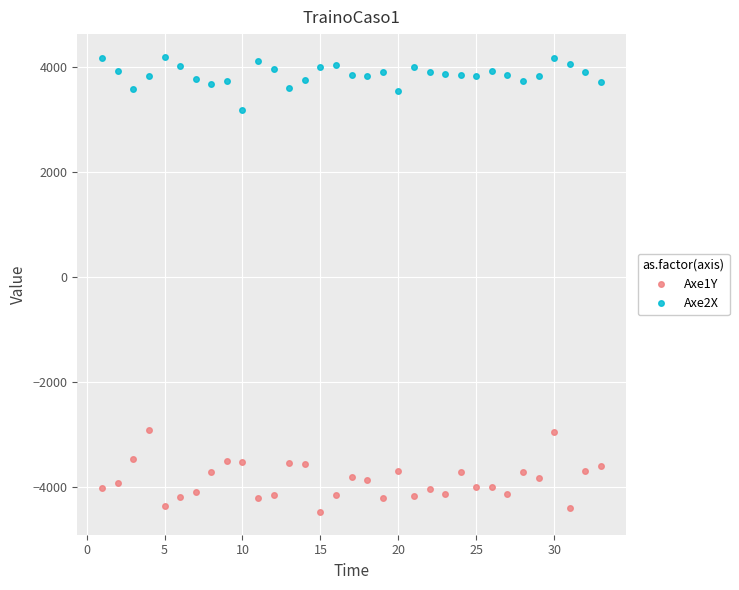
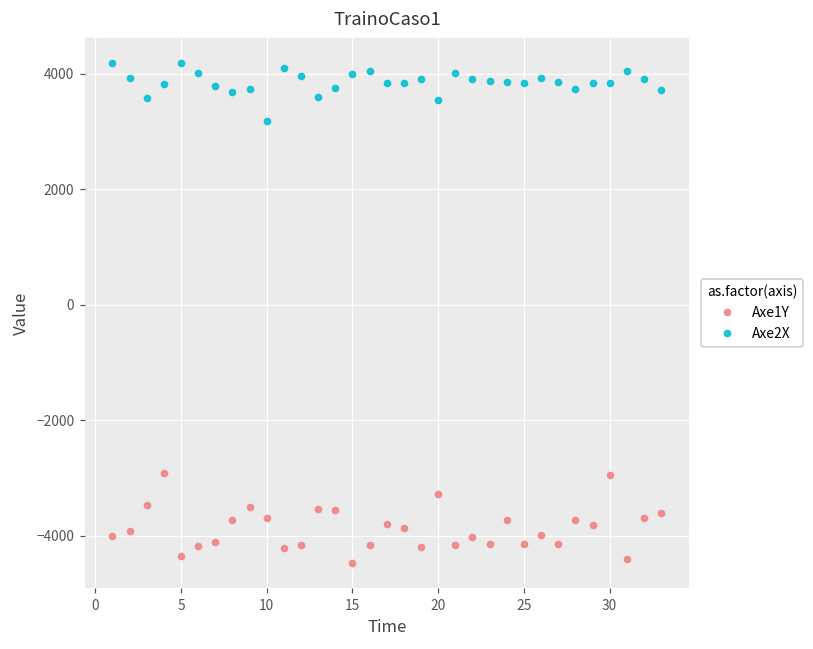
  {
    "Axe1Y": {
      "5": -4400,
-     "10": -3500,
+     "10": -3700,
      "15": -4500,
-     "20": -3700,
-     "25": -4000,
+     "20": -3300,
+     "25": -4100,
      "30": -2900
    },
    "Axe2X": {
      "5": 4200,
      "10": 3200,
      "15": 4000,
      "20": 3500,
      "25": 3800,
-     "30": 4200
+     "30": 3800
    }
  }
